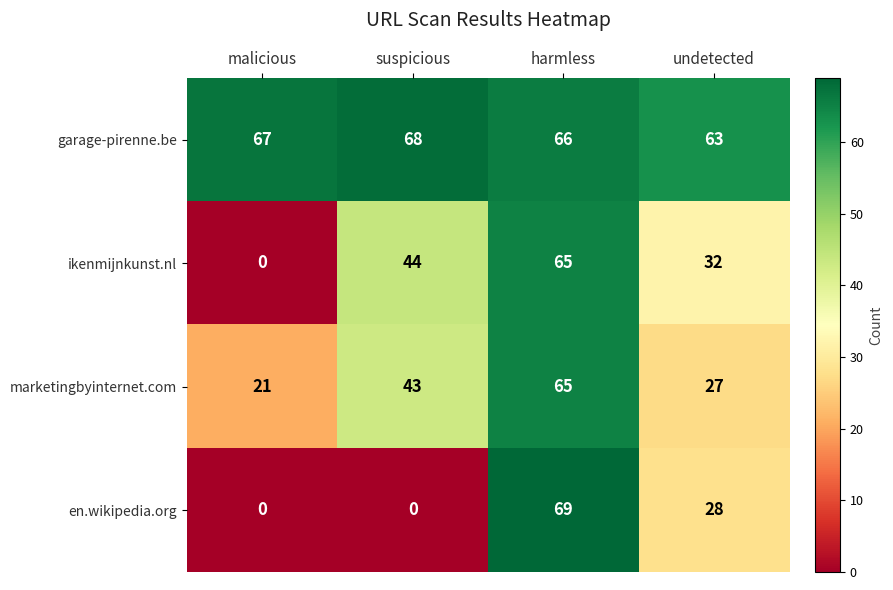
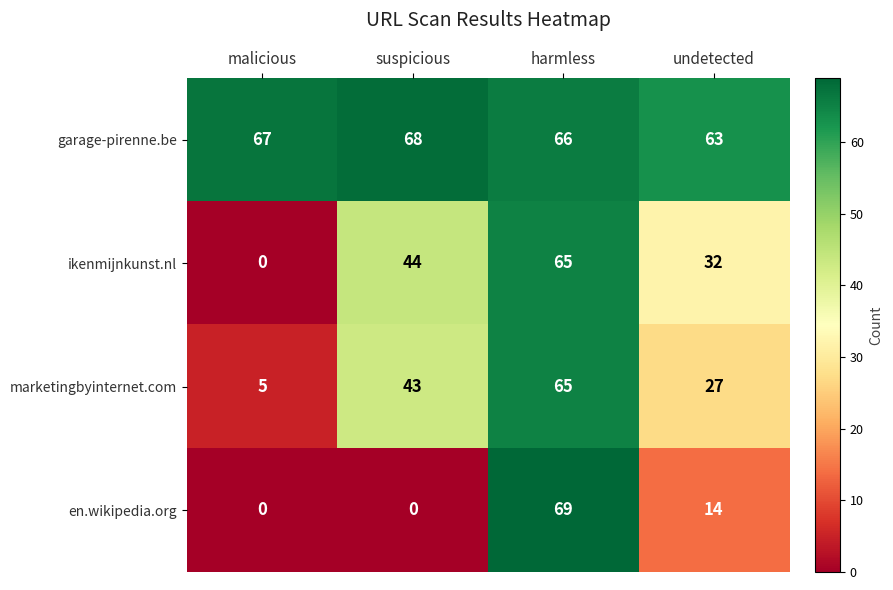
  {
    "garage-pirenne.be": {
      "malicious": 67,
      "suspicious": 68,
      "harmless": 66,
      "undetected": 63
    },
    "ikenmijnkunst.nl": {
      "malicious": 0,
      "suspicious": 44,
      "harmless": 65,
      "undetected": 32
    },
    "marketingbyinternet.com": {
-     "malicious": 21,
+     "malicious": 5,
      "suspicious": 43,
      "harmless": 65,
      "undetected": 27
    },
    "en.wikipedia.org": {
      "malicious": 0,
      "suspicious": 0,
      "harmless": 69,
-     "undetected": 28
+     "undetected": 14
    }
  }
